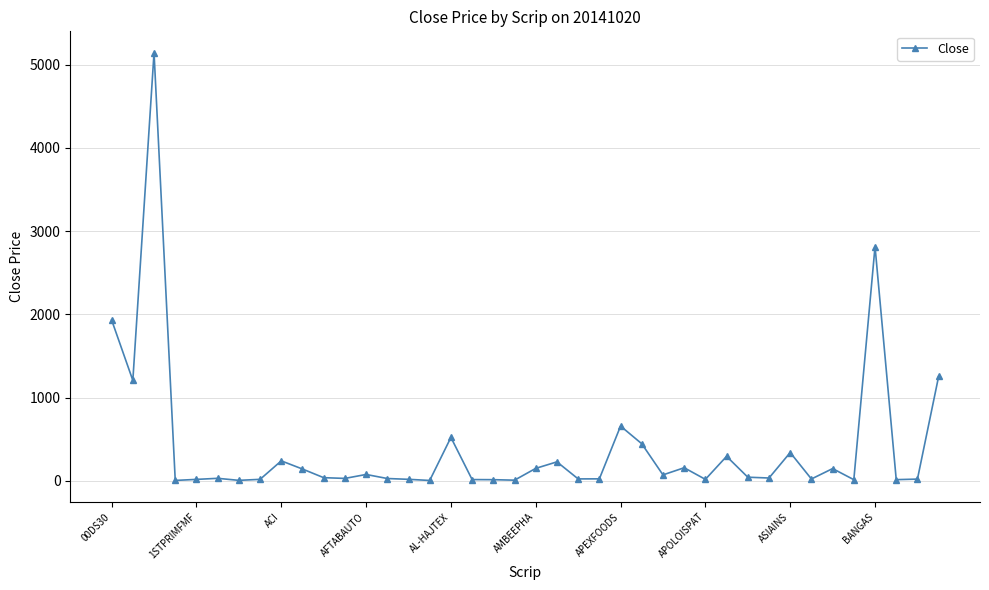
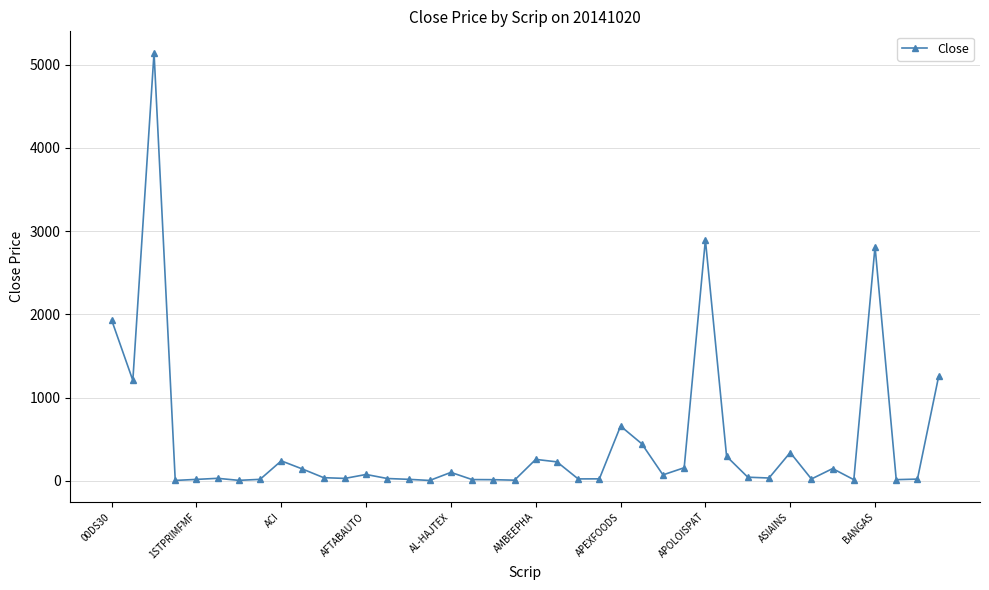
  {
    "00DS30": 1900,
    "1STPRIMFMF": 0,
    "ACI": 200,
    "AFTABAUTO": 100,
-   "AL-HAJTEX": 500,
-   "AMBEEPHA": 200,
+   "AL-HAJTEX": 100,
+   "AMBEEPHA": 300,
    "APEXFOODS": 700,
-   "APOLOISPAT": 0,
+   "APOLOISPAT": 2900,
    "ASIAINS": 300,
    "BANGAS": 2800
  }
